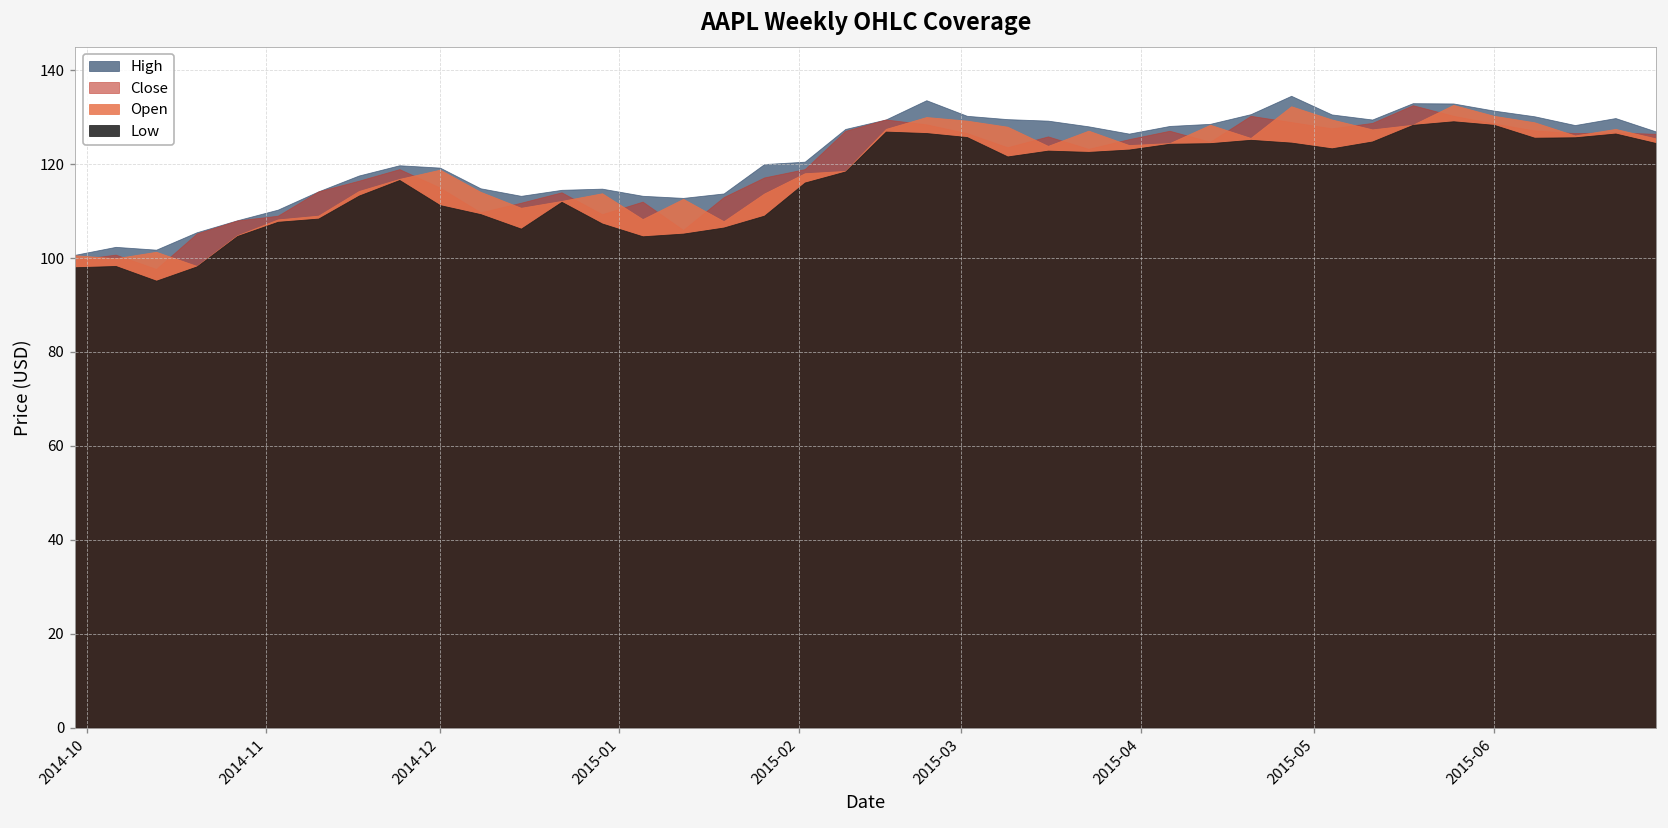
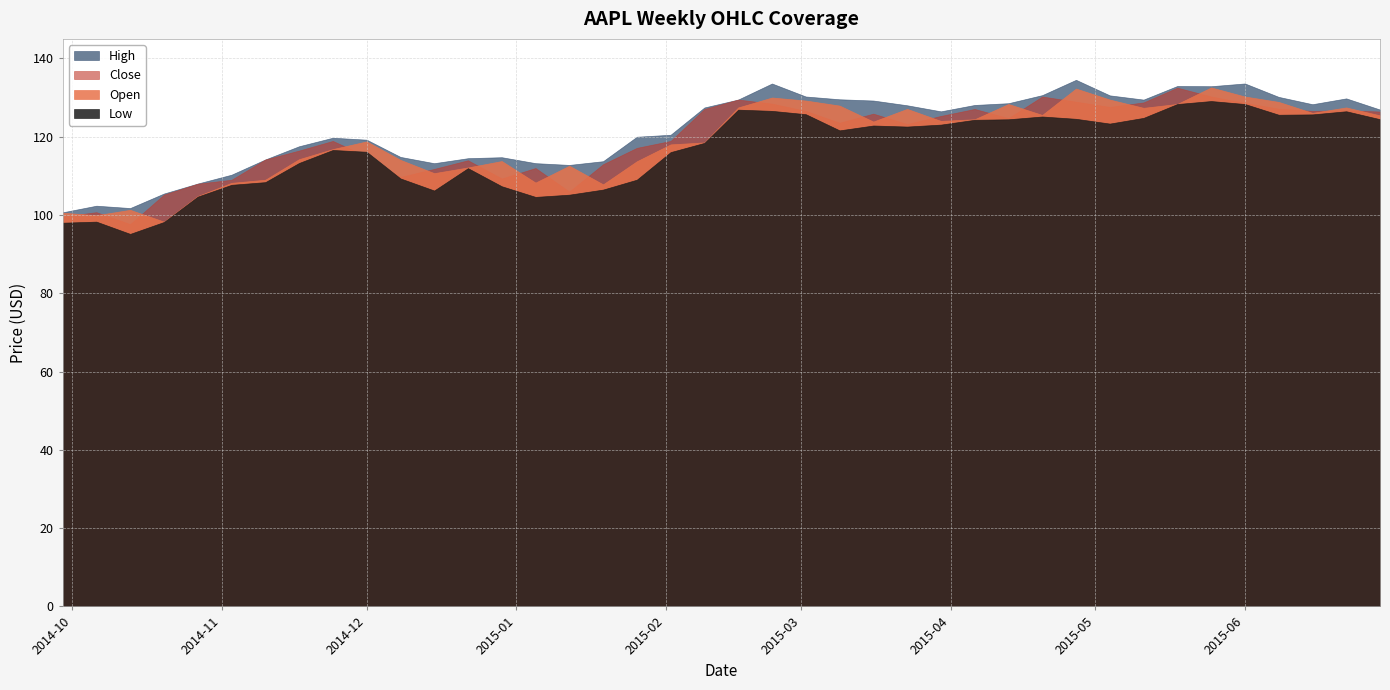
  {
    "High": {
-     "2015-06": 131
+     "2015-06": 134
    },
    "Low": {
-     "2014-12": 111
+     "2014-12": 116
    }
  }
